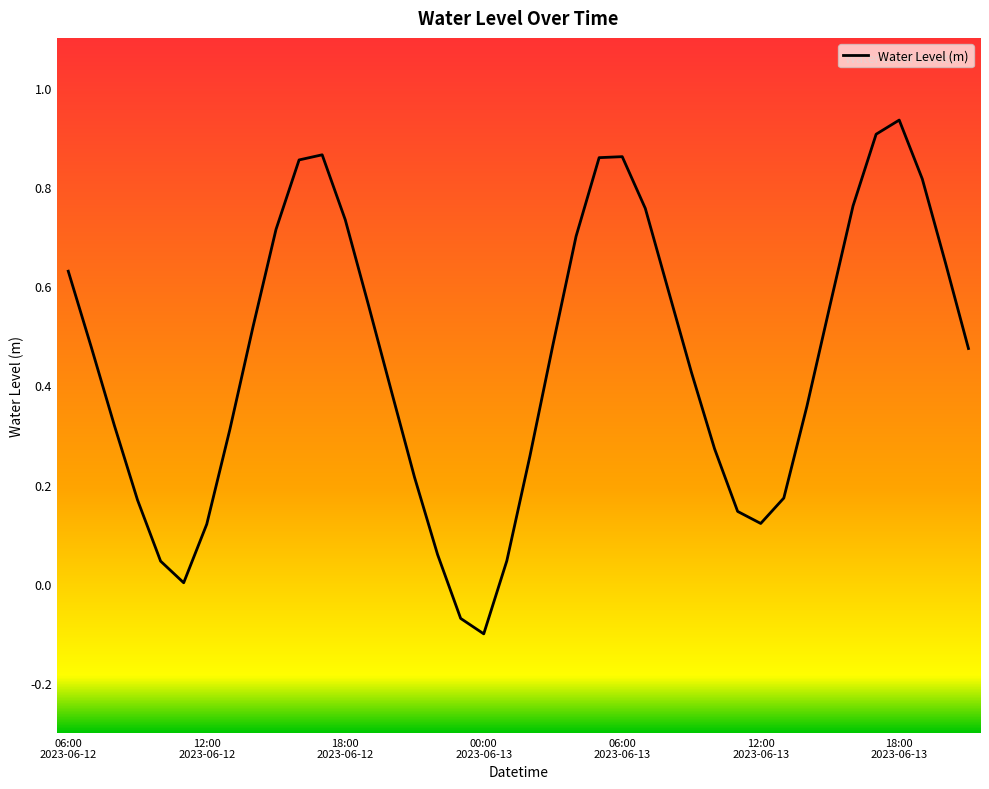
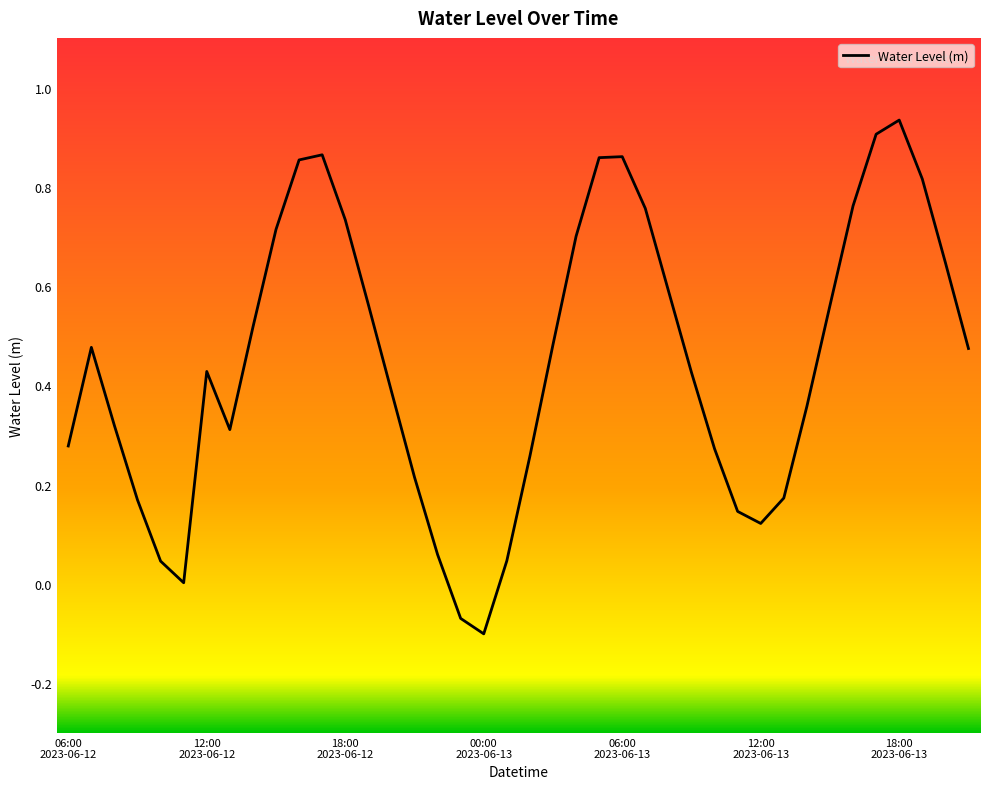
  {
-   "06:00 2023-06-12": 0.63,
-   "12:00 2023-06-12": 0.12,
+   "06:00 2023-06-12": 0.28,
+   "12:00 2023-06-12": 0.43,
    "18:00 2023-06-12": 0.73,
    "00:00 2023-06-13": -0.10,
    "06:00 2023-06-13": 0.86,
    "12:00 2023-06-13": 0.12,
    "18:00 2023-06-13": 0.93
  }
